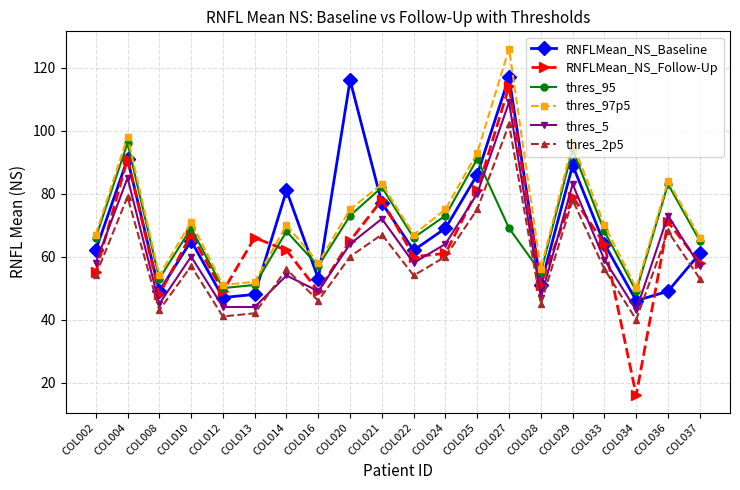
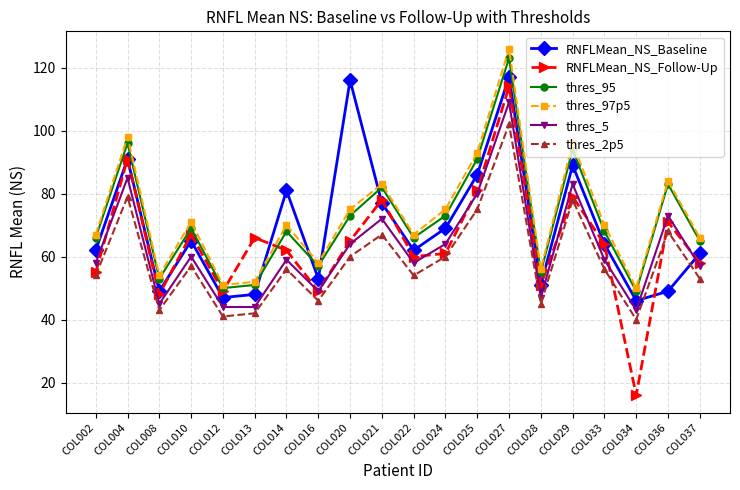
  {
    "RNFLMean_NS_Baseline": {
      "COL002": 62,
      "COL008": 49,
      "COL010": 65,
      "COL012": 47,
      "COL013": 48,
      "COL014": 81,
      "COL016": 53,
      "COL020": 116,
      "COL021": 77,
      "COL022": 62,
      "COL024": 69,
      "COL025": 86,
      "COL027": 117,
      "COL029": 89,
      "COL034": 46,
      "COL036": 49,
      "COL037": 61
    },
    "RNFLMean_NS_Follow-Up": {
      "COL002": 55,
      "COL008": 48,
      "COL010": 67,
      "COL012": 49,
      "COL013": 66,
      "COL014": 62,
      "COL020": 65,
      "COL021": 78,
      "COL022": 60,
      "COL024": 61,
      "COL025": 81,
      "COL027": 114,
      "COL029": 79,
      "COL034": 16,
      "COL036": 71,
      "COL037": 58
    },
    "thres_95": {
      "COL002": 66,
      "COL004": 96,
      "COL008": 53,
      "COL010": 69,
      "COL012": 50,
      "COL013": 51,
      "COL014": 68,
      "COL016": 57,
      "COL020": 73,
      "COL021": 82,
      "COL022": 66,
      "COL024": 73,
      "COL025": 91,
-     "COL027": 69,
+     "COL027": 123,
      "COL028": 55,
      "COL033": 68,
      "COL034": 49,
      "COL036": 83,
      "COL037": 65
    },
    "thres_97p5": {
      "COL002": 67,
      "COL004": 98,
      "COL008": 54,
      "COL010": 71,
      "COL012": 51,
      "COL013": 52,
      "COL014": 70,
      "COL016": 58,
      "COL020": 75,
      "COL021": 83,
      "COL022": 67,
      "COL024": 75,
      "COL025": 93,
      "COL027": 126,
      "COL028": 56,
      "COL033": 70,
      "COL034": 50,
      "COL036": 84,
      "COL037": 66
    },
    "thres_5": {
      "COL002": 58,
      "COL004": 85,
      "COL008": 45,
      "COL010": 60,
      "COL012": 44,
      "COL013": 44,
-     "COL014": 54,
+     "COL014": 59,
      "COL020": 64,
      "COL021": 72,
      "COL022": 58,
      "COL024": 64,
      "COL025": 80,
      "COL027": 109,
      "COL028": 47,
      "COL029": 83,
      "COL033": 59,
      "COL034": 43,
      "COL036": 73,
      "COL037": 57
    },
    "thres_2p5": {
      "COL002": 54,
      "COL004": 79,
      "COL008": 43,
      "COL010": 57,
      "COL012": 41,
      "COL013": 42,
      "COL014": 56,
      "COL016": 46,
      "COL020": 60,
      "COL021": 67,
      "COL022": 54,
      "COL024": 60,
      "COL025": 75,
      "COL027": 102,
      "COL028": 45,
      "COL029": 78,
      "COL033": 56,
      "COL034": 40,
      "COL036": 68,
      "COL037": 53
    }
  }
